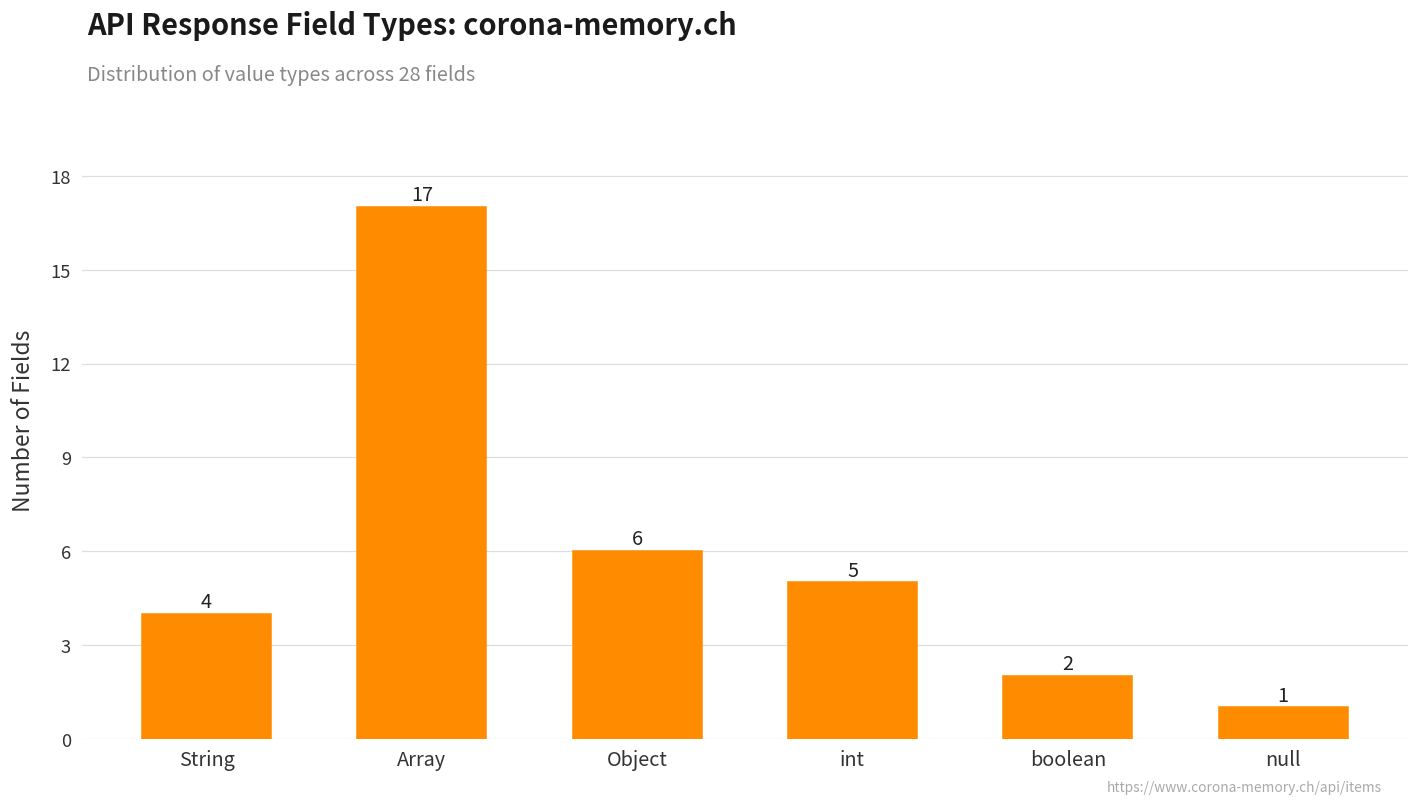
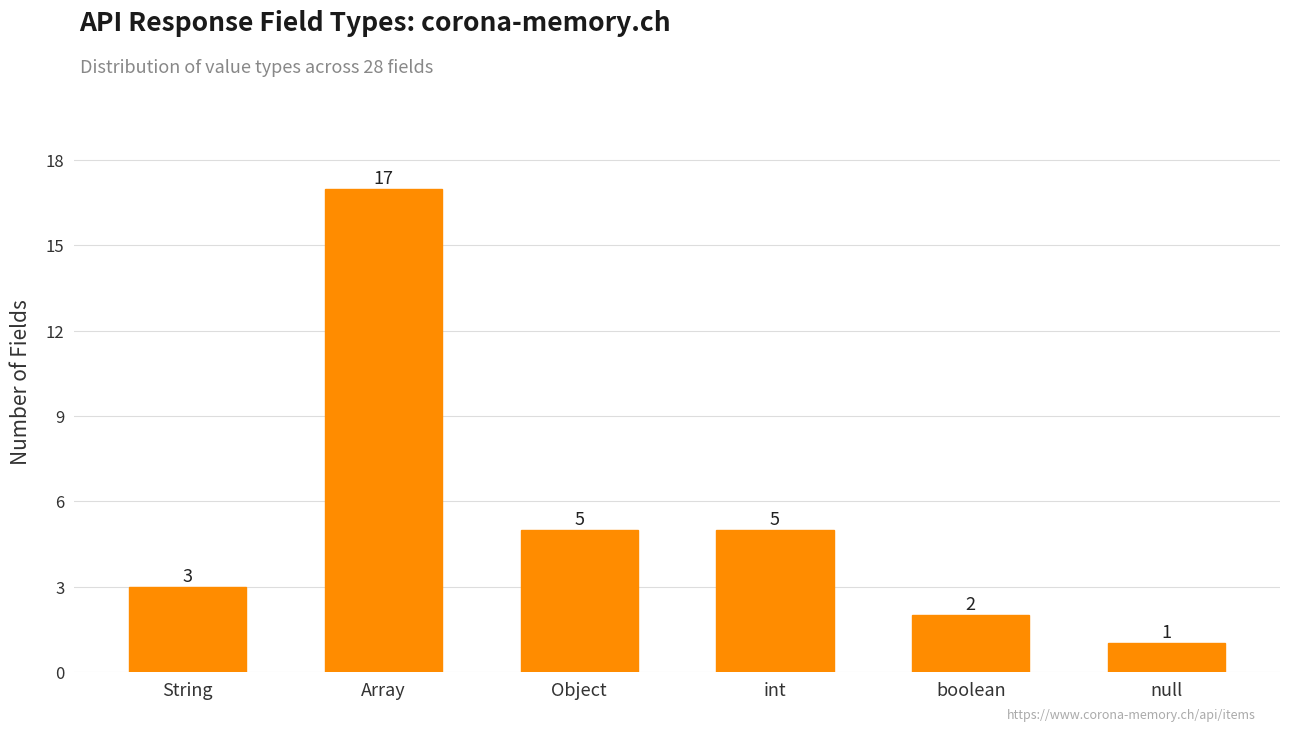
  {
-   "String": 4,
+   "String": 3,
    "Array": 17,
-   "Object": 6,
+   "Object": 5,
    "int": 5,
    "boolean": 2,
    "null": 1
  }
